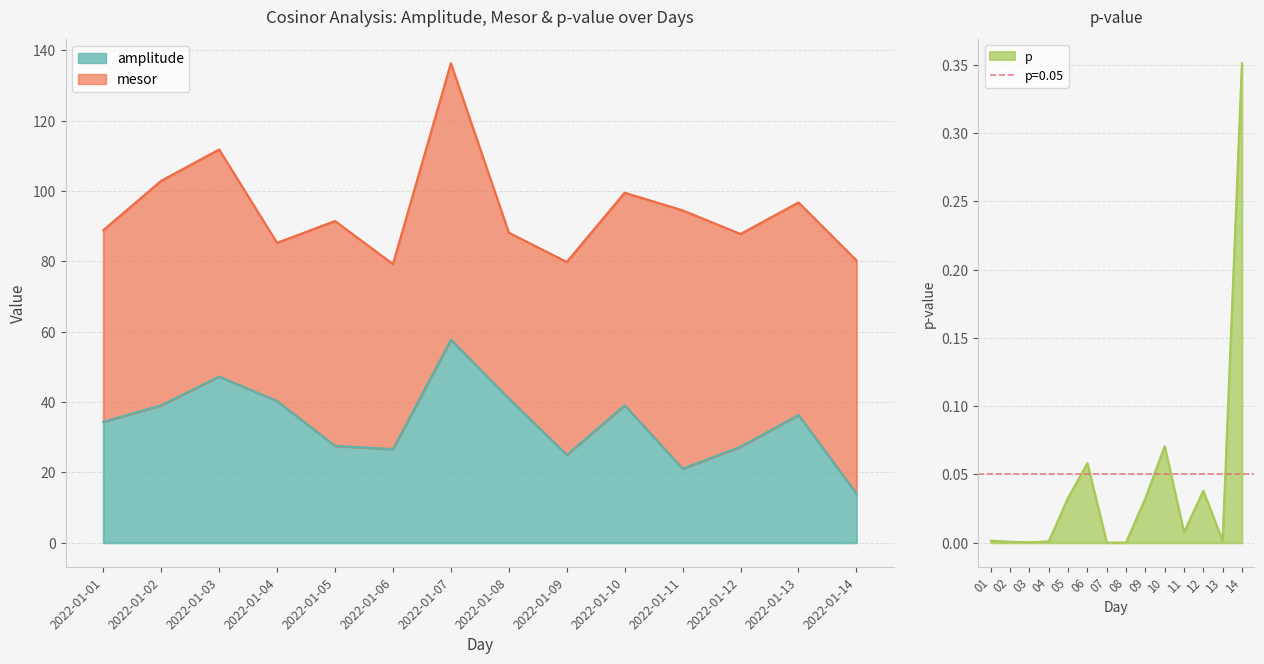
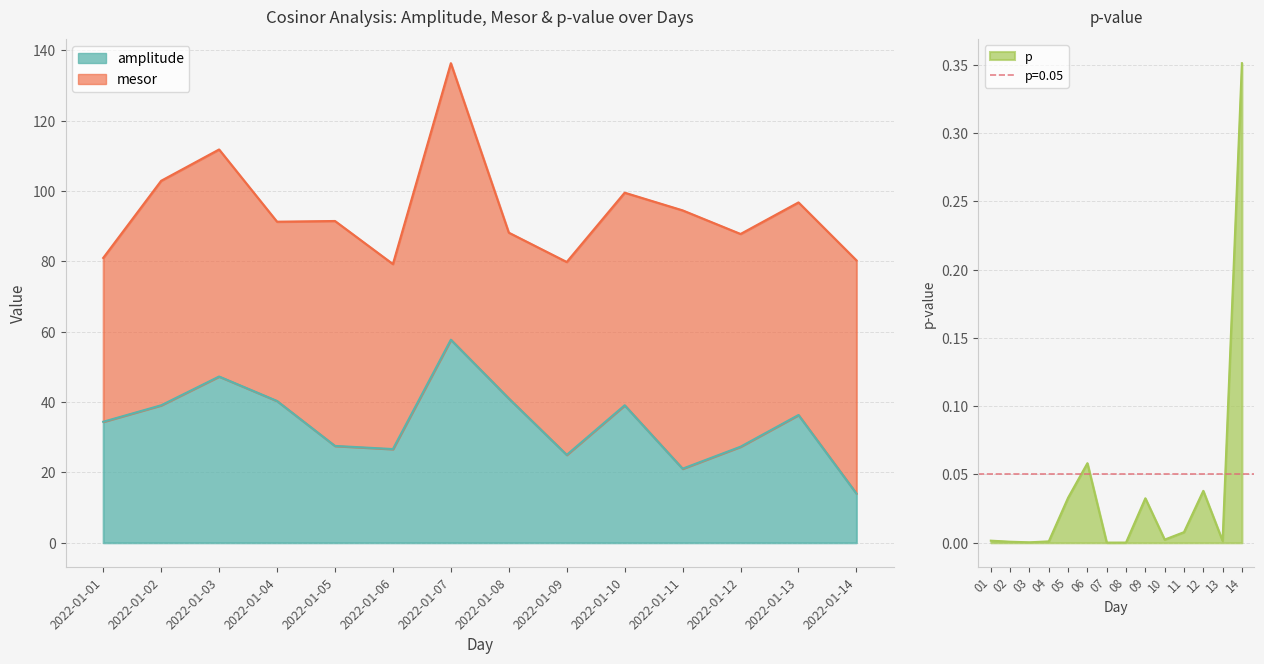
  {
    "Cosinor Analysis: Amplitude, Mesor & p-value over Days": {
      "amplitude": {
        "2022-01-01": 34,
        "2022-01-02": 39,
        "2022-01-03": 47,
        "2022-01-04": 40,
        "2022-01-05": 28,
        "2022-01-06": 27,
        "2022-01-07": 58,
        "2022-01-08": 41,
        "2022-01-09": 25,
        "2022-01-10": 39,
        "2022-01-11": 21,
        "2022-01-12": 27,
        "2022-01-13": 36,
        "2022-01-14": 14
      },
      "mesor": {
-       "2022-01-01": 54,
+       "2022-01-01": 47,
        "2022-01-02": 64,
        "2022-01-03": 65,
-       "2022-01-04": 45,
+       "2022-01-04": 51,
        "2022-01-05": 64,
        "2022-01-06": 53,
        "2022-01-07": 79,
        "2022-01-08": 47,
        "2022-01-09": 55,
        "2022-01-10": 60,
        "2022-01-11": 73,
        "2022-01-12": 60,
        "2022-01-13": 60,
        "2022-01-14": 66
      }
    },
    "p-value": {
      "01": 0.002,
      "02": 0.001,
      "03": 0.000,
      "04": 0.001,
      "05": 0.033,
      "06": 0.058,
      "07": 0.000,
      "08": 0.000,
      "09": 0.033,
-     "10": 0.071,
+     "10": 0.002,
      "11": 0.008,
      "12": 0.038,
      "13": 0.001,
      "14": 0.351
    }
  }
